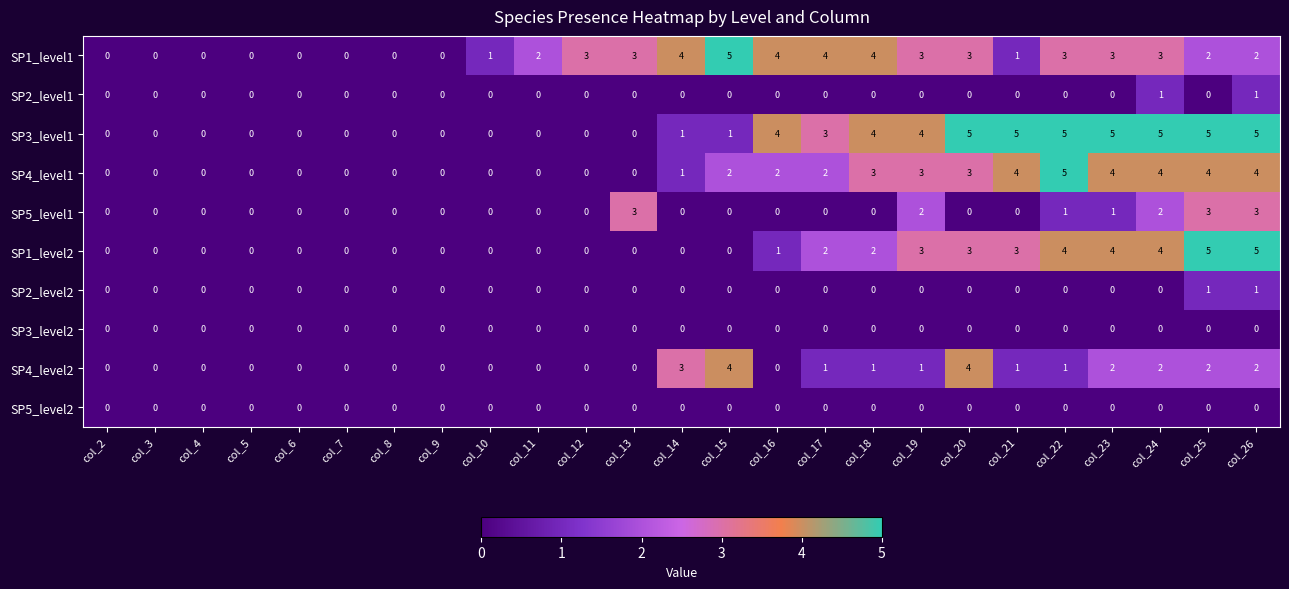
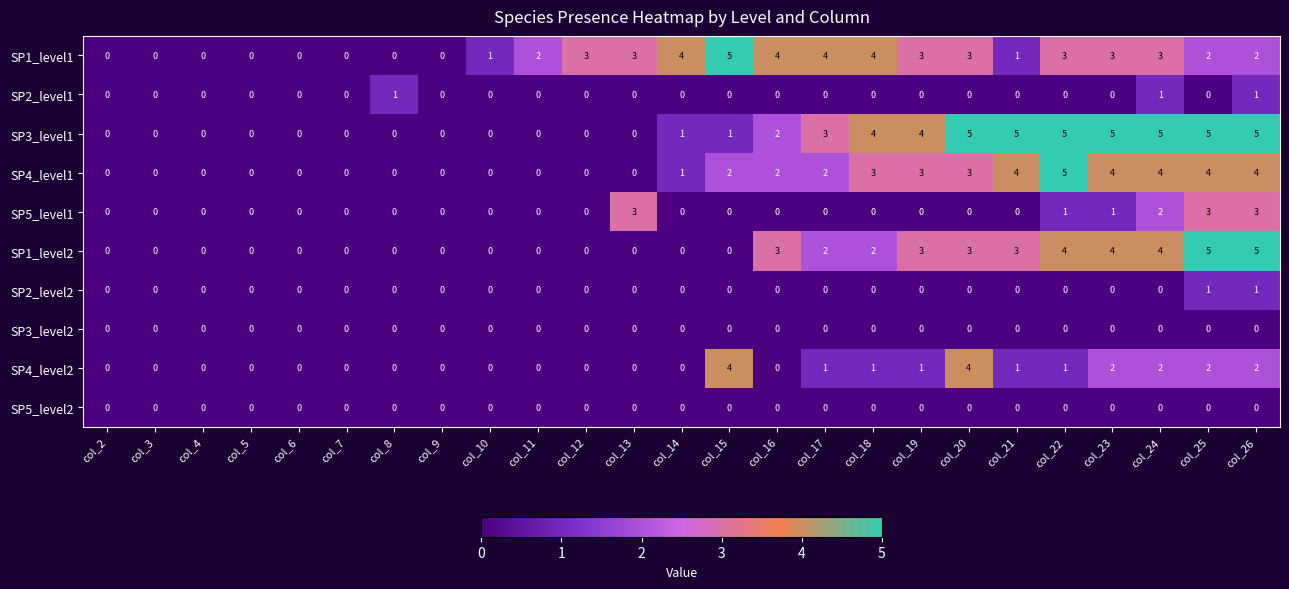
  {
    "SP2_level1": {
      "col_2": 0,
      "col_3": 0,
      "col_4": 0,
      "col_5": 0,
      "col_6": 0,
      "col_7": 0,
-     "col_8": 0,
+     "col_8": 1,
      "col_9": 0,
      "col_10": 0,
      "col_11": 0,
      "col_12": 0,
      "col_13": 0,
      "col_14": 0,
      "col_15": 0,
      "col_16": 0,
      "col_17": 0,
      "col_18": 0,
      "col_19": 0,
      "col_20": 0,
      "col_21": 0,
      "col_22": 0,
      "col_23": 0,
      "col_24": 1,
      "col_25": 0,
      "col_26": 1
    },
    "SP3_level1": {
      "col_2": 0,
      "col_3": 0,
      "col_4": 0,
      "col_5": 0,
      "col_6": 0,
      "col_7": 0,
      "col_8": 0,
      "col_9": 0,
      "col_10": 0,
      "col_11": 0,
      "col_12": 0,
      "col_13": 0,
      "col_14": 1,
      "col_15": 1,
-     "col_16": 4,
+     "col_16": 2,
      "col_17": 3,
      "col_18": 4,
      "col_19": 4,
      "col_20": 5,
      "col_21": 5,
      "col_22": 5,
      "col_23": 5,
      "col_24": 5,
      "col_25": 5,
      "col_26": 5
    },
    "SP5_level1": {
      "col_2": 0,
      "col_3": 0,
      "col_4": 0,
      "col_5": 0,
      "col_6": 0,
      "col_7": 0,
      "col_8": 0,
      "col_9": 0,
      "col_10": 0,
      "col_11": 0,
      "col_12": 0,
      "col_13": 3,
      "col_14": 0,
      "col_15": 0,
      "col_16": 0,
      "col_17": 0,
      "col_18": 0,
-     "col_19": 2,
+     "col_19": 0,
      "col_20": 0,
      "col_21": 0,
      "col_22": 1,
      "col_23": 1,
      "col_24": 2,
      "col_25": 3,
      "col_26": 3
    },
    "SP1_level2": {
      "col_2": 0,
      "col_3": 0,
      "col_4": 0,
      "col_5": 0,
      "col_6": 0,
      "col_7": 0,
      "col_8": 0,
      "col_9": 0,
      "col_10": 0,
      "col_11": 0,
      "col_12": 0,
      "col_13": 0,
      "col_14": 0,
      "col_15": 0,
-     "col_16": 1,
+     "col_16": 3,
      "col_17": 2,
      "col_18": 2,
      "col_19": 3,
      "col_20": 3,
      "col_21": 3,
      "col_22": 4,
      "col_23": 4,
      "col_24": 4,
      "col_25": 5,
      "col_26": 5
    },
    "SP4_level2": {
      "col_2": 0,
      "col_3": 0,
      "col_4": 0,
      "col_5": 0,
      "col_6": 0,
      "col_7": 0,
      "col_8": 0,
      "col_9": 0,
      "col_10": 0,
      "col_11": 0,
      "col_12": 0,
      "col_13": 0,
-     "col_14": 3,
+     "col_14": 0,
      "col_15": 4,
      "col_16": 0,
      "col_17": 1,
      "col_18": 1,
      "col_19": 1,
      "col_20": 4,
      "col_21": 1,
      "col_22": 1,
      "col_23": 2,
      "col_24": 2,
      "col_25": 2,
      "col_26": 2
    }
  }
